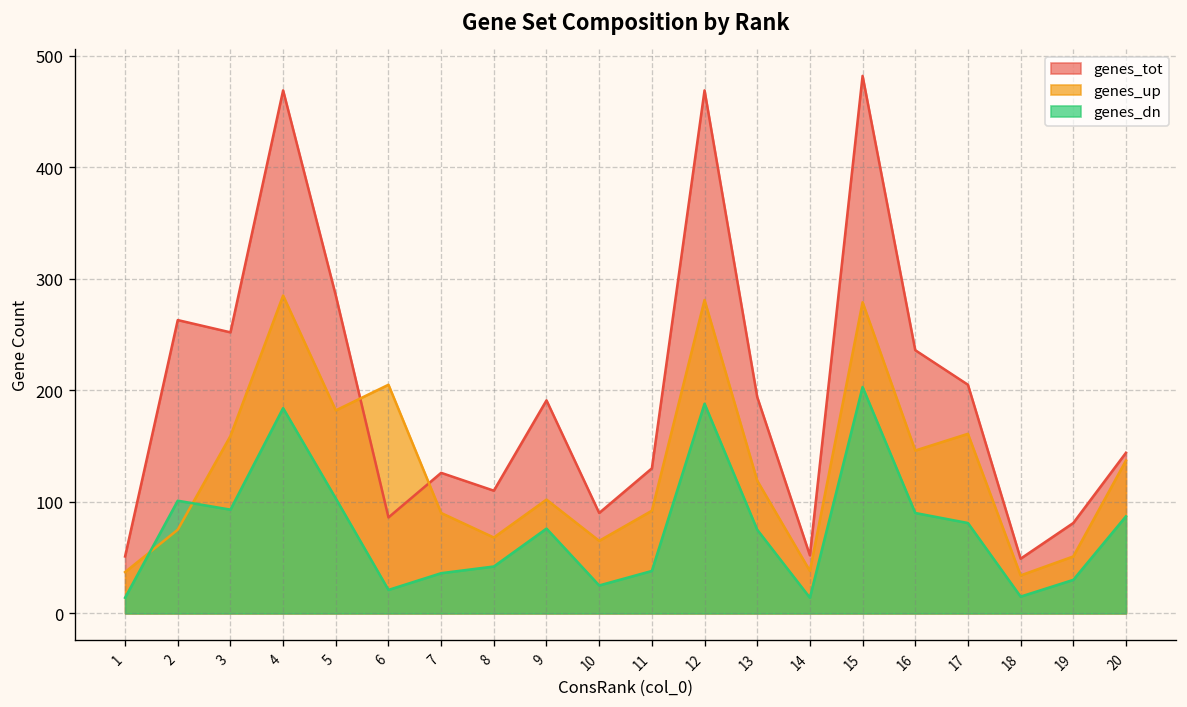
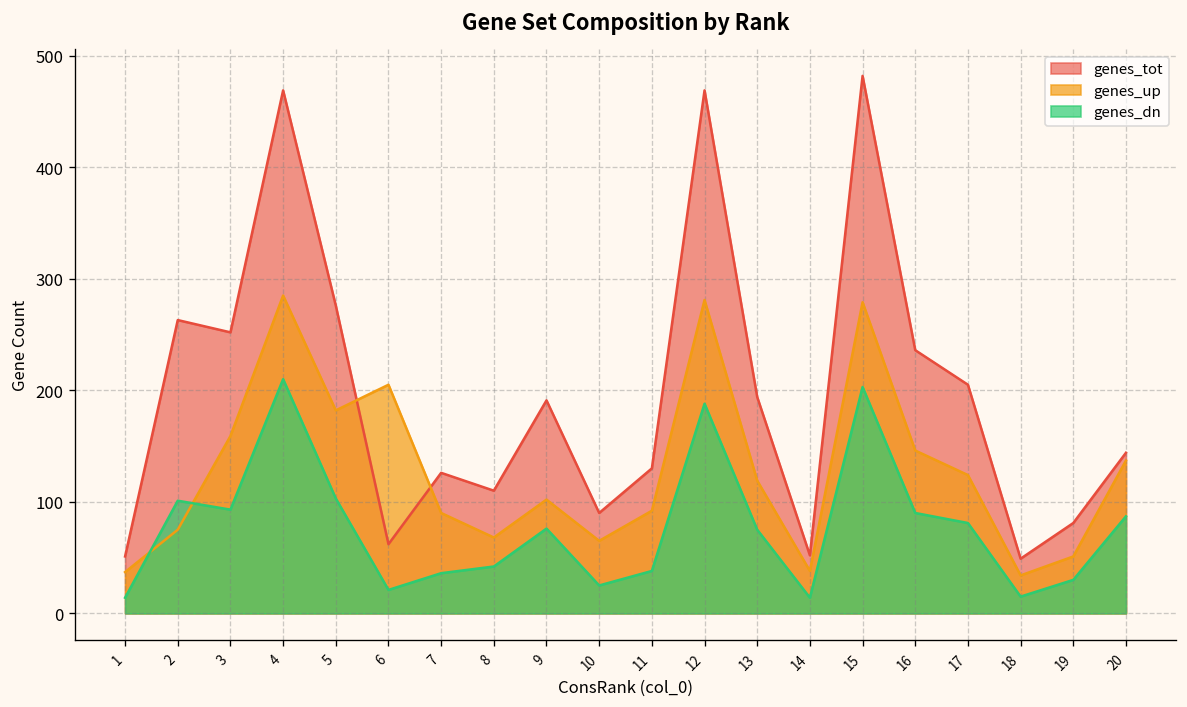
  {
    "genes_tot": {
      "1": 50,
      "2": 260,
      "3": 250,
      "4": 470,
-     "5": 290,
-     "6": 90,
+     "5": 280,
+     "6": 60,
      "7": 130,
      "8": 110,
      "9": 190,
      "10": 90,
      "11": 130,
      "12": 470,
      "13": 190,
      "14": 50,
      "15": 480,
      "16": 240,
      "17": 210,
      "18": 50,
      "19": 80,
      "20": 140
    },
    "genes_up": {
      "1": 40,
      "2": 80,
      "3": 160,
      "4": 290,
      "5": 180,
      "6": 210,
      "7": 90,
      "8": 70,
      "9": 100,
      "10": 70,
      "11": 90,
      "12": 280,
      "13": 120,
      "14": 40,
      "15": 280,
      "16": 150,
-     "17": 160,
+     "17": 120,
      "18": 30,
      "19": 50,
      "20": 140
    },
    "genes_dn": {
      "1": 10,
      "2": 100,
      "3": 90,
-     "4": 180,
+     "4": 210,
      "5": 100,
      "6": 20,
      "7": 40,
      "8": 40,
      "9": 80,
      "10": 30,
      "11": 40,
      "12": 190,
      "13": 80,
      "14": 10,
      "15": 200,
      "16": 90,
      "17": 80,
      "18": 20,
      "19": 30,
      "20": 90
    }
  }
